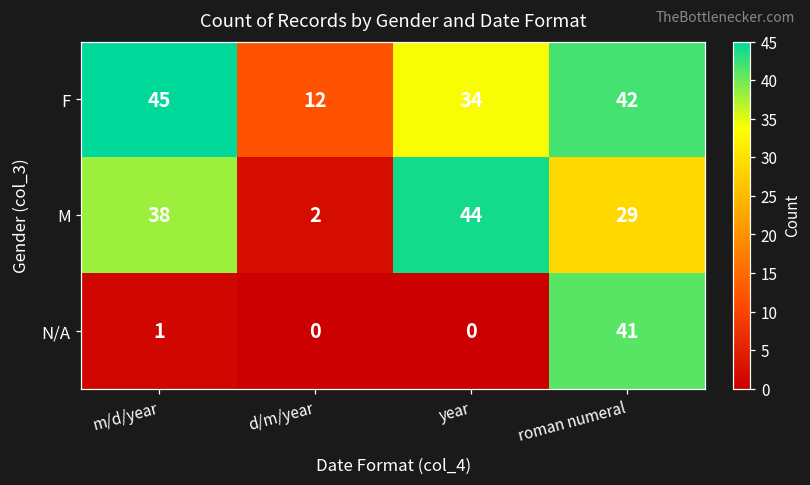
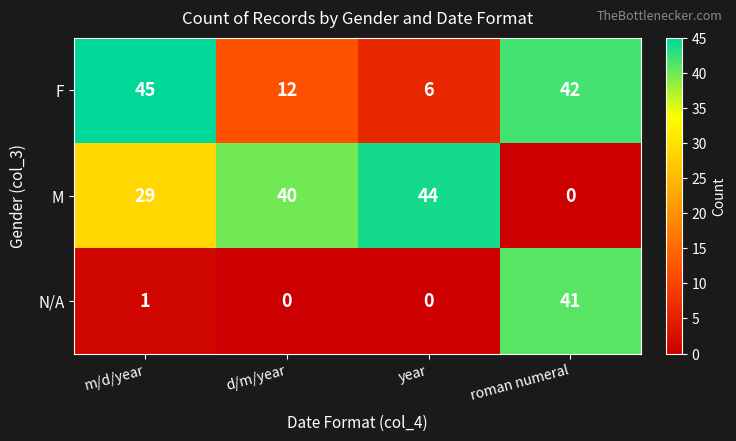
  {
    "F": {
      "m/d/year": 45,
      "d/m/year": 12,
-     "year": 34,
+     "year": 6,
      "roman numeral": 42
    },
    "M": {
-     "m/d/year": 38,
-     "d/m/year": 2,
+     "m/d/year": 29,
+     "d/m/year": 40,
      "year": 44,
-     "roman numeral": 29
+     "roman numeral": 0
    },
    "N/A": {
      "m/d/year": 1,
      "d/m/year": 0,
      "year": 0,
      "roman numeral": 41
    }
  }
